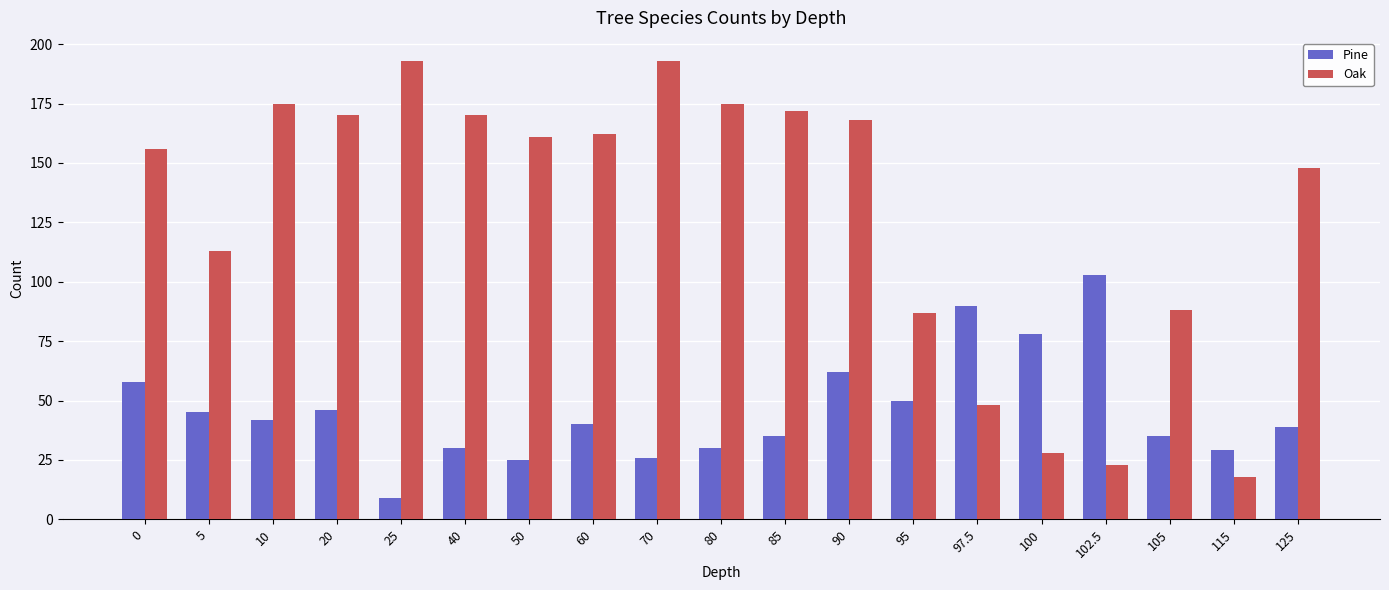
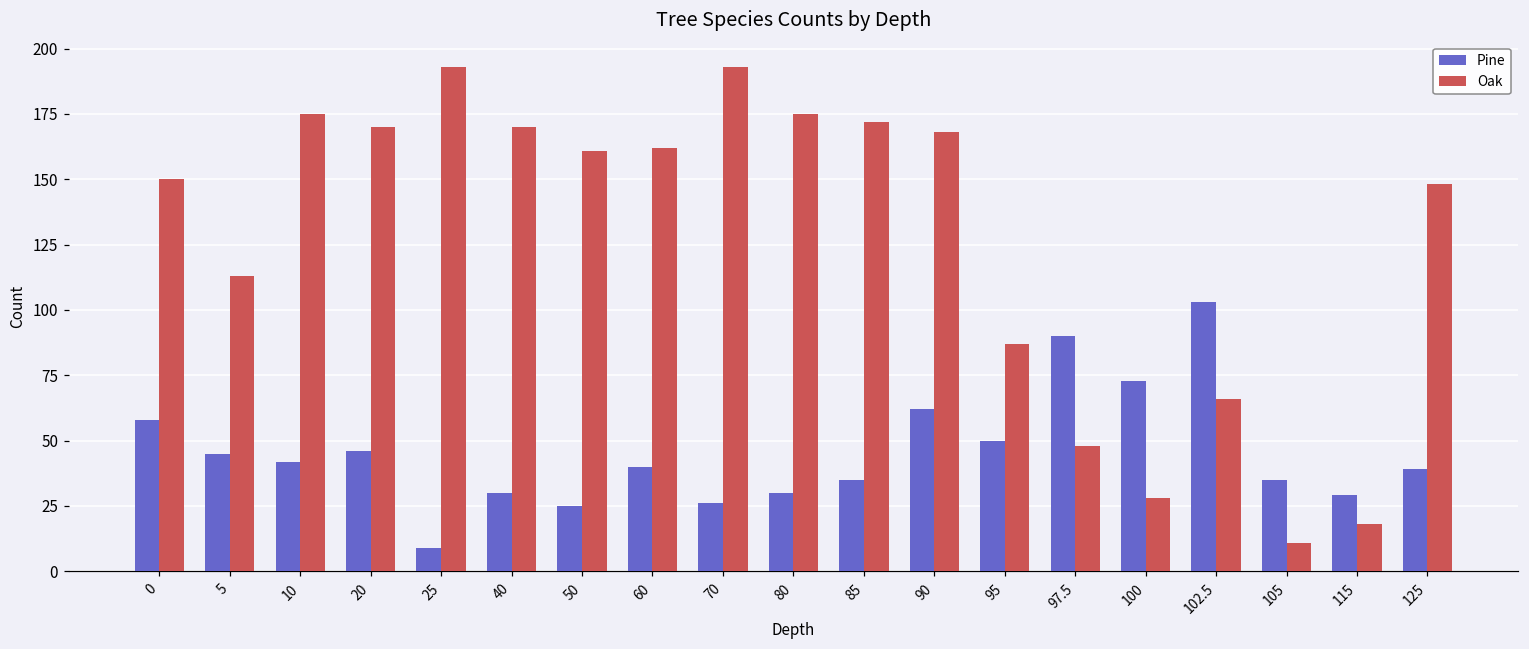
  {
    "Pine": {
      "0": 58,
      "5": 45,
      "10": 42,
      "20": 46,
      "25": 9,
      "40": 30,
      "50": 25,
      "60": 40,
      "70": 26,
      "80": 30,
      "85": 35,
      "90": 62,
      "95": 50,
      "97.5": 90,
-     "100": 78,
+     "100": 73,
      "102.5": 103,
      "105": 35,
      "115": 29,
      "125": 39
    },
    "Oak": {
-     "0": 156,
+     "0": 150,
      "5": 113,
      "10": 175,
      "20": 170,
      "25": 193,
      "40": 170,
      "50": 161,
      "60": 162,
      "70": 193,
      "80": 175,
      "85": 172,
      "90": 168,
      "95": 87,
      "97.5": 48,
      "100": 28,
-     "102.5": 23,
-     "105": 88,
+     "102.5": 66,
+     "105": 11,
      "115": 18,
      "125": 148
    }
  }
